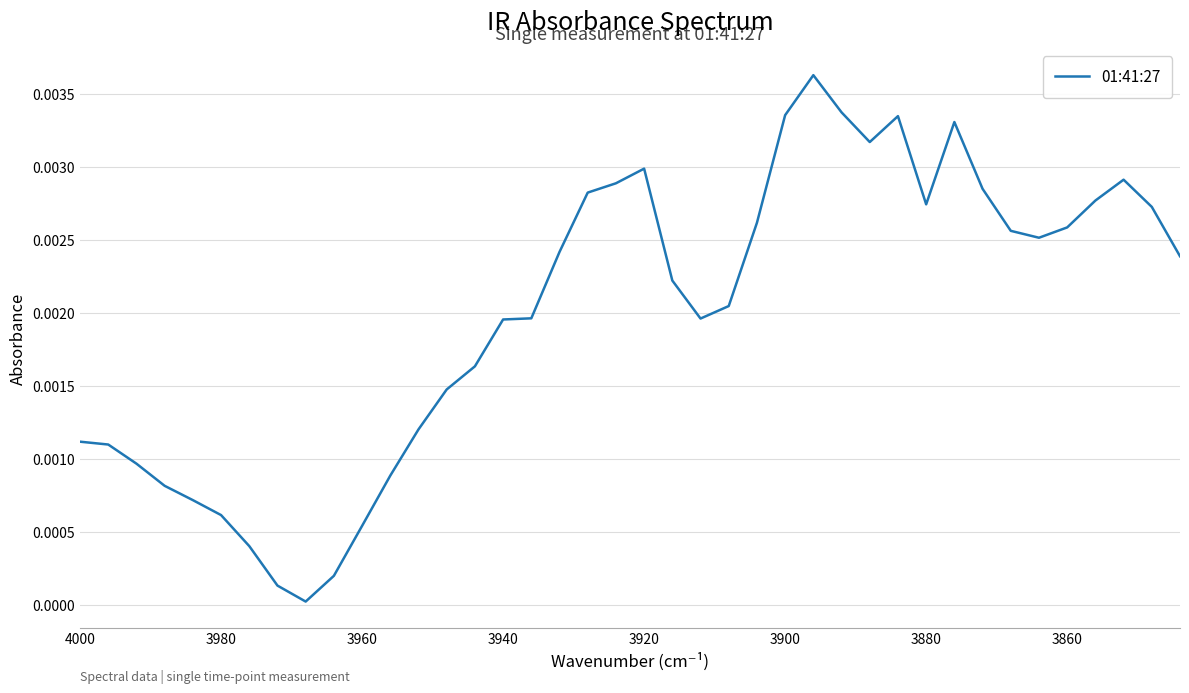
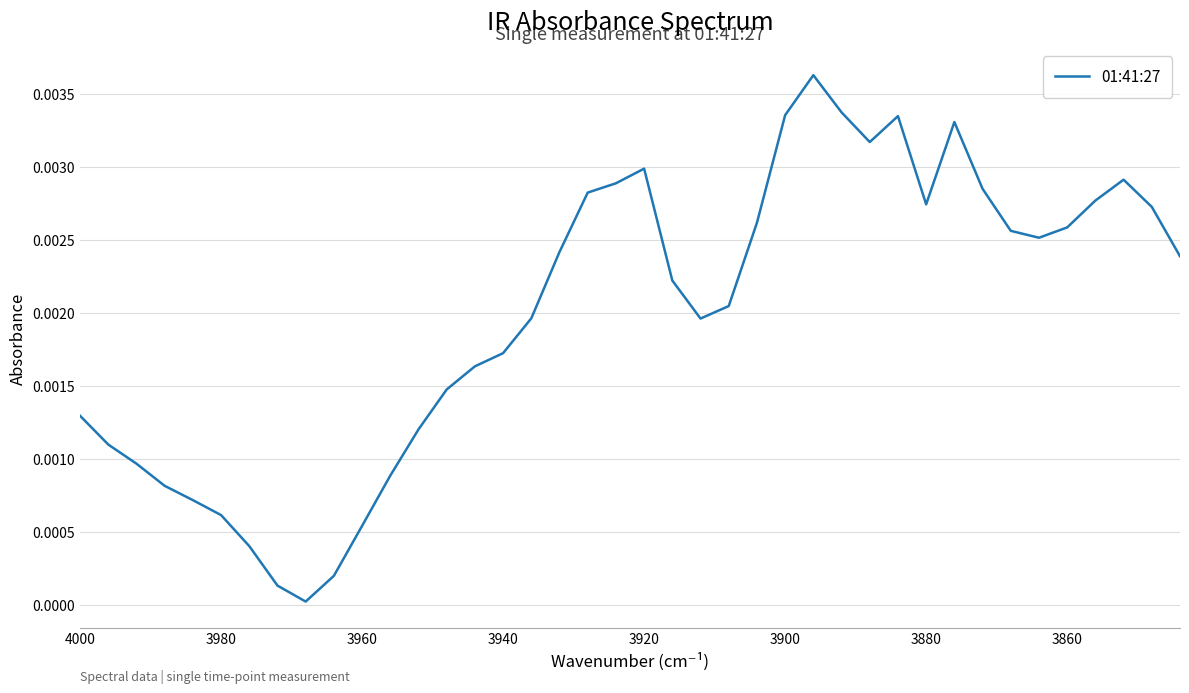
  {
-   "4000": 0.00112,
+   "4000": 0.00130,
    "3980": 0.00061,
    "3960": 0.00054,
-   "3940": 0.00195,
+   "3940": 0.00172,
    "3920": 0.00299,
    "3900": 0.00336,
    "3880": 0.00274,
    "3860": 0.00259
  }
